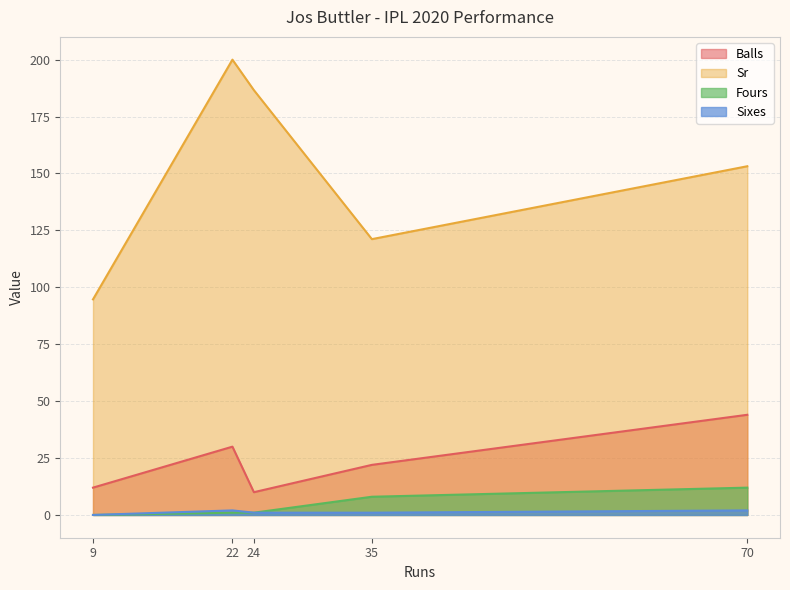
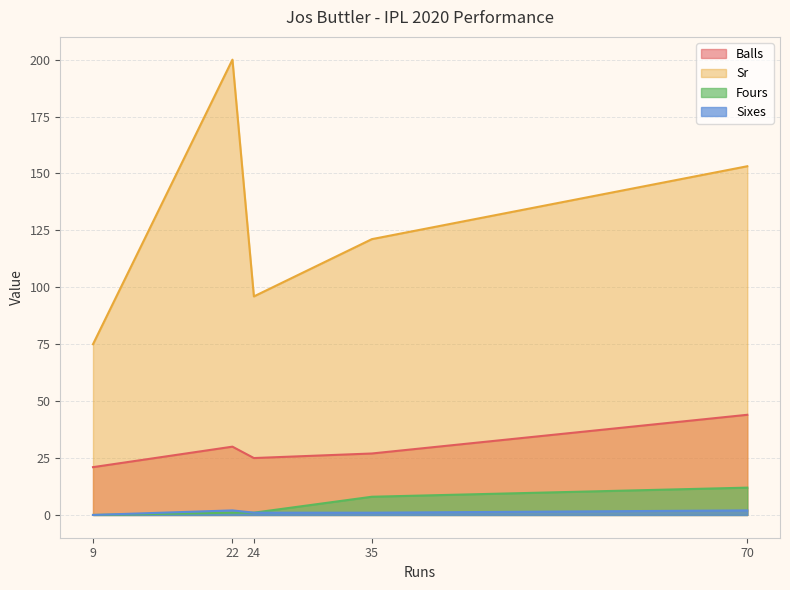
  {
    "Balls": {
-     "9": 12,
+     "9": 21,
      "22": 30,
-     "24": 10,
-     "35": 22,
+     "24": 25,
+     "35": 27,
      "70": 44
    },
    "Sr": {
-     "9": 95,
+     "9": 75,
      "22": 200,
-     "24": 187,
+     "24": 96,
      "35": 121,
      "70": 153
    },
    "Fours": {
      "35": 8,
      "70": 12
    },
    "Sixes": {
      "35": 1,
      "70": 2
    }
  }
